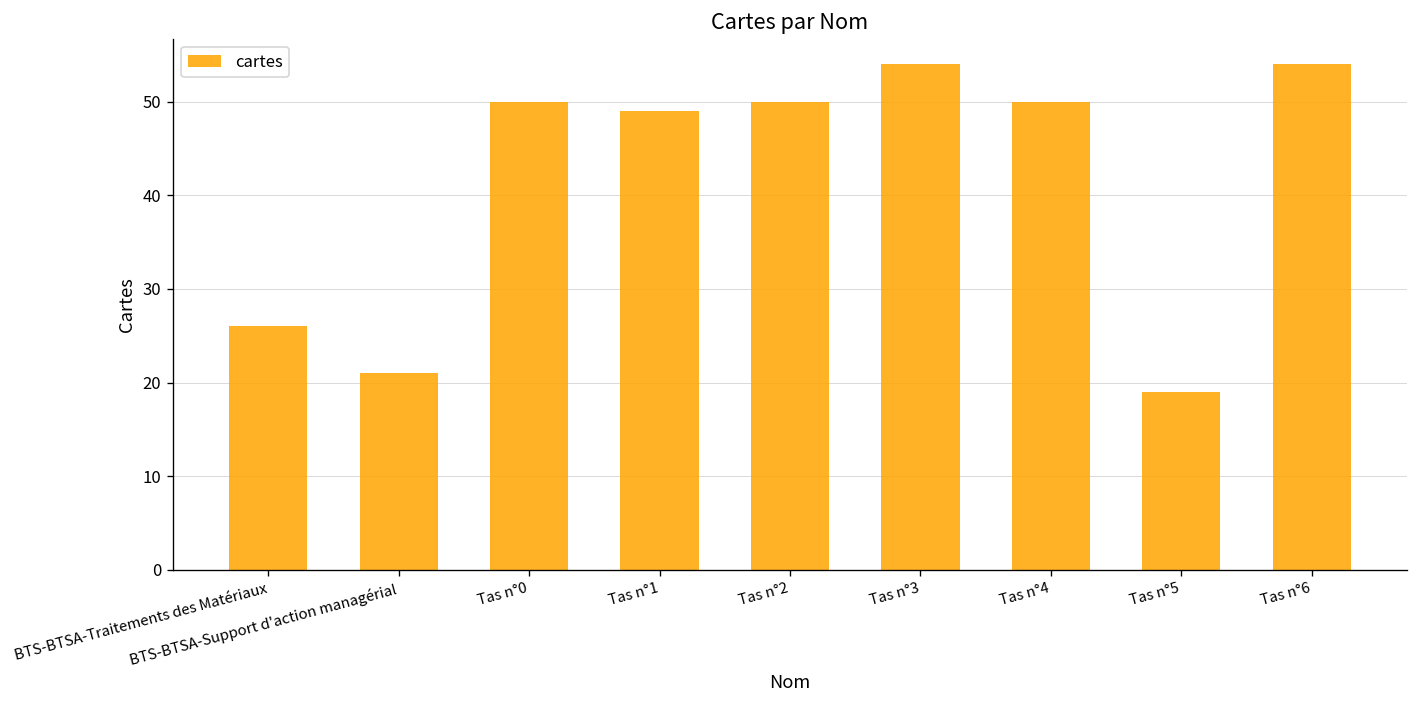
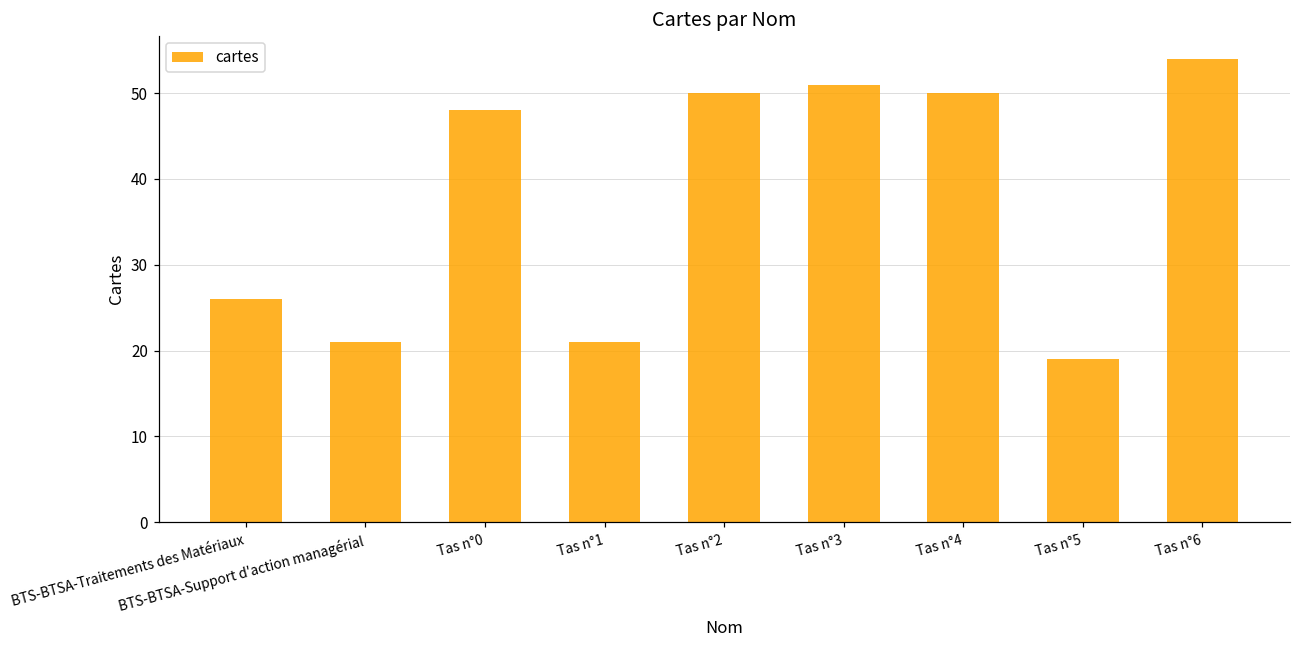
  {
    "BTS-BTSA-Traitements des Matériaux": 26,
    "BTS-BTSA-Support d'action managérial": 21,
-   "Tas n°0": 50,
-   "Tas n°1": 49,
+   "Tas n°0": 48,
+   "Tas n°1": 21,
    "Tas n°2": 50,
-   "Tas n°3": 54,
+   "Tas n°3": 51,
    "Tas n°4": 50,
    "Tas n°5": 19,
    "Tas n°6": 54
  }
